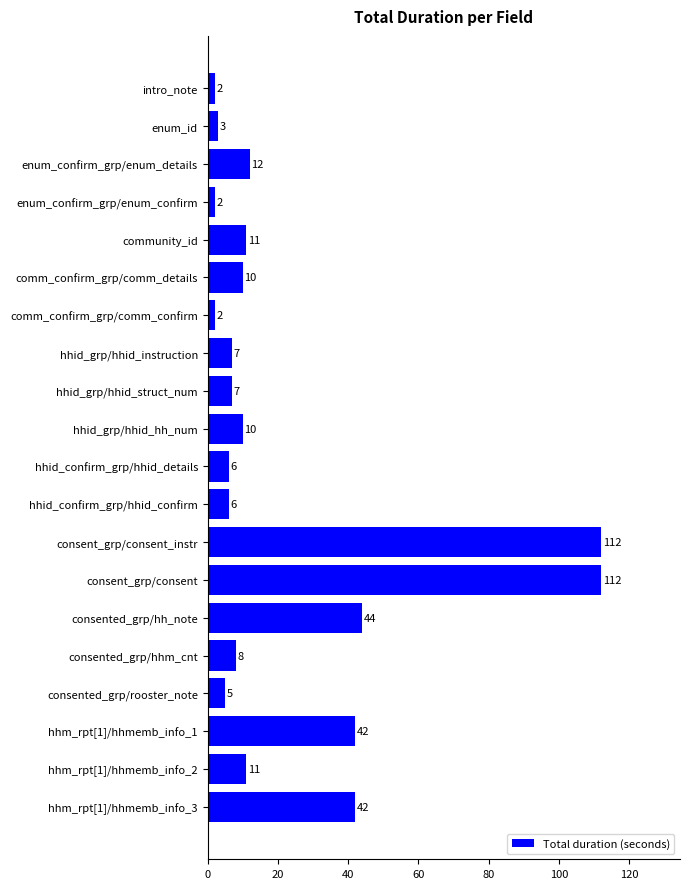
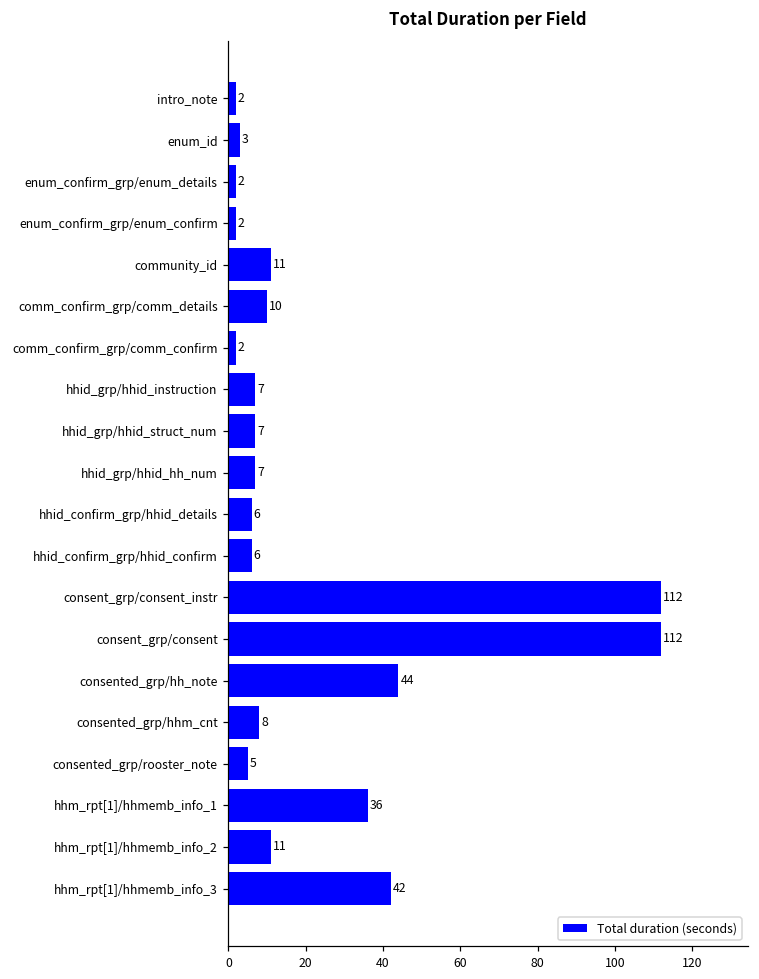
  {
    "intro_note": 2,
    "enum_id": 3,
-   "enum_confirm_grp/enum_details": 12,
+   "enum_confirm_grp/enum_details": 2,
    "enum_confirm_grp/enum_confirm": 2,
    "community_id": 11,
    "comm_confirm_grp/comm_details": 10,
    "comm_confirm_grp/comm_confirm": 2,
    "hhid_grp/hhid_instruction": 7,
    "hhid_grp/hhid_struct_num": 7,
-   "hhid_grp/hhid_hh_num": 10,
+   "hhid_grp/hhid_hh_num": 7,
    "hhid_confirm_grp/hhid_details": 6,
    "hhid_confirm_grp/hhid_confirm": 6,
    "consent_grp/consent_instr": 112,
    "consent_grp/consent": 112,
    "consented_grp/hh_note": 44,
    "consented_grp/hhm_cnt": 8,
    "consented_grp/rooster_note": 5,
-   "hhm_rpt[1]/hhmemb_info_1": 42,
+   "hhm_rpt[1]/hhmemb_info_1": 36,
    "hhm_rpt[1]/hhmemb_info_2": 11,
    "hhm_rpt[1]/hhmemb_info_3": 42
  }
